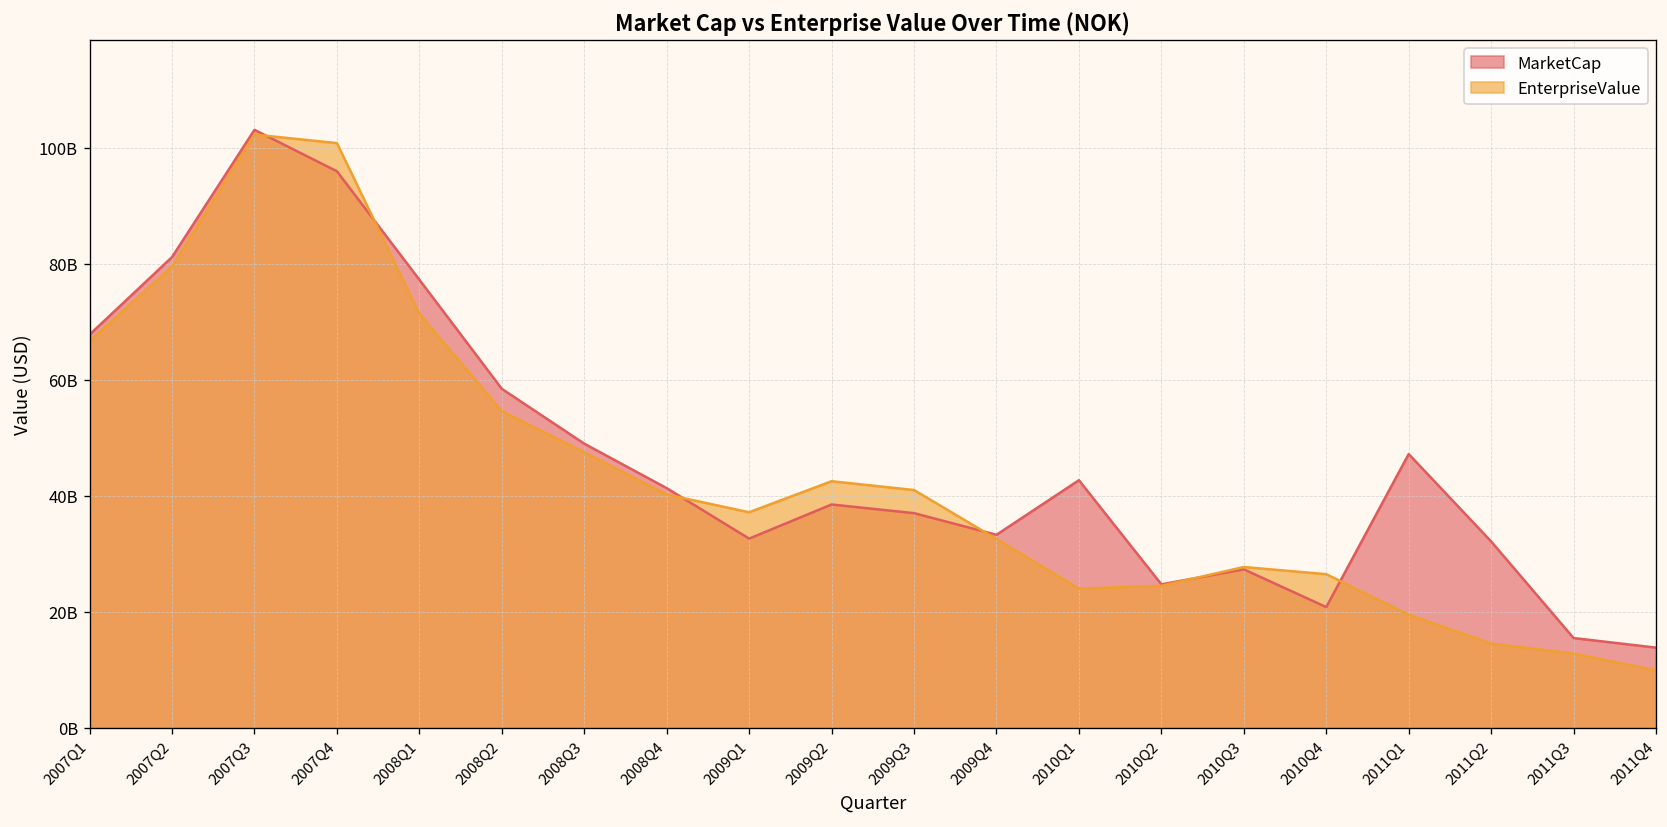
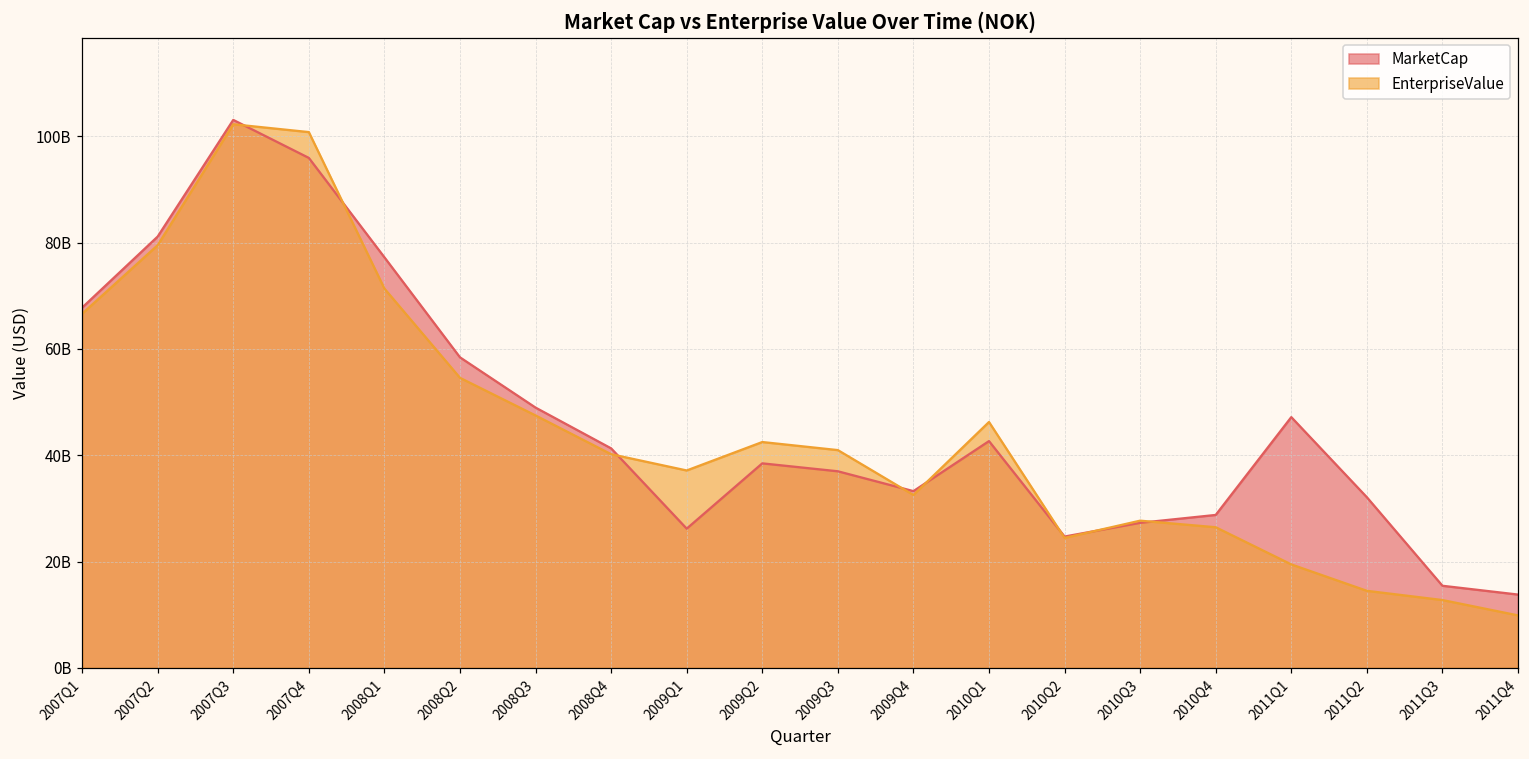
  {
    "MarketCap": {
      "2007Q1": 68000000000,
      "2007Q2": 81000000000,
      "2007Q3": 103000000000,
      "2007Q4": 96000000000,
      "2008Q1": 77000000000,
      "2008Q2": 58000000000,
      "2008Q3": 49000000000,
      "2008Q4": 41000000000,
-     "2009Q1": 33000000000,
+     "2009Q1": 26000000000,
      "2009Q2": 38000000000,
      "2009Q3": 37000000000,
      "2009Q4": 33000000000,
      "2010Q1": 43000000000,
-     "2010Q4": 21000000000,
+     "2010Q4": 29000000000,
      "2011Q1": 47000000000,
      "2011Q2": 32000000000,
      "2011Q3": 15000000000,
      "2011Q4": 14000000000
    },
    "EnterpriseValue": {
      "2007Q1": 67000000000,
      "2007Q2": 80000000000,
      "2007Q3": 102000000000,
      "2007Q4": 101000000000,
      "2008Q1": 71000000000,
      "2008Q2": 55000000000,
      "2008Q3": 47000000000,
      "2008Q4": 40000000000,
      "2009Q1": 37000000000,
      "2009Q2": 42000000000,
      "2009Q3": 41000000000,
      "2009Q4": 33000000000,
-     "2010Q1": 24000000000,
+     "2010Q1": 46000000000,
      "2010Q4": 26000000000,
      "2011Q1": 19000000000,
      "2011Q2": 15000000000,
      "2011Q3": 13000000000,
      "2011Q4": 10000000000
    }
  }
